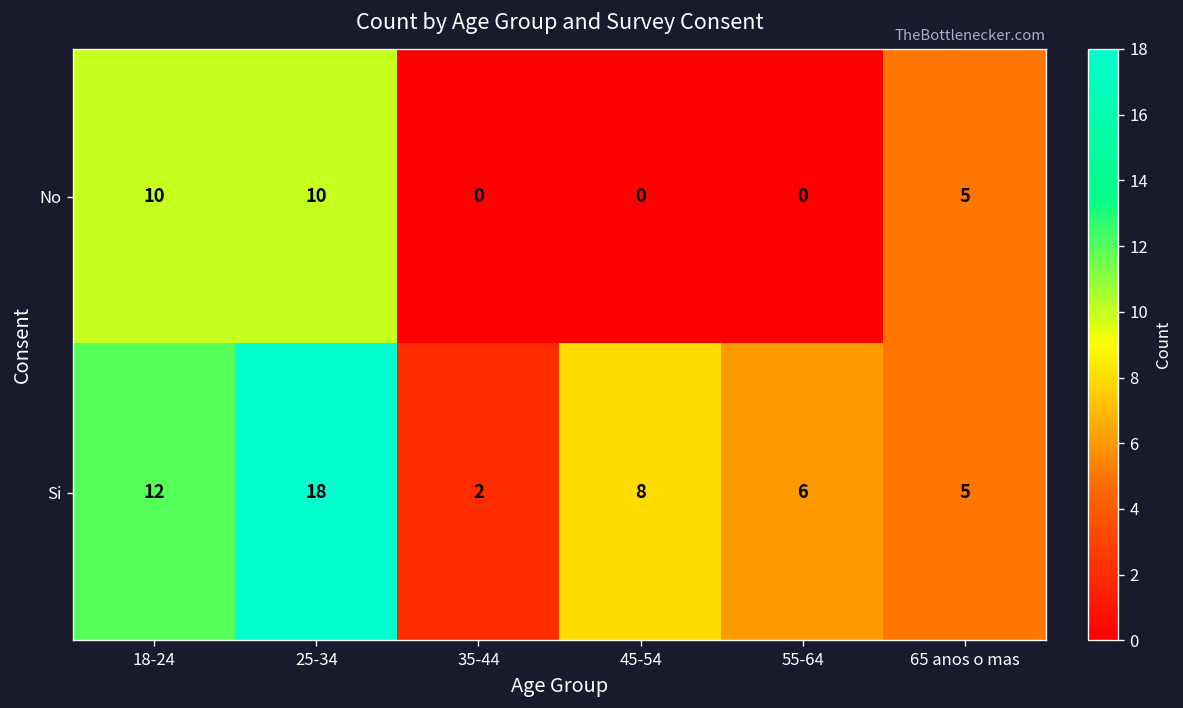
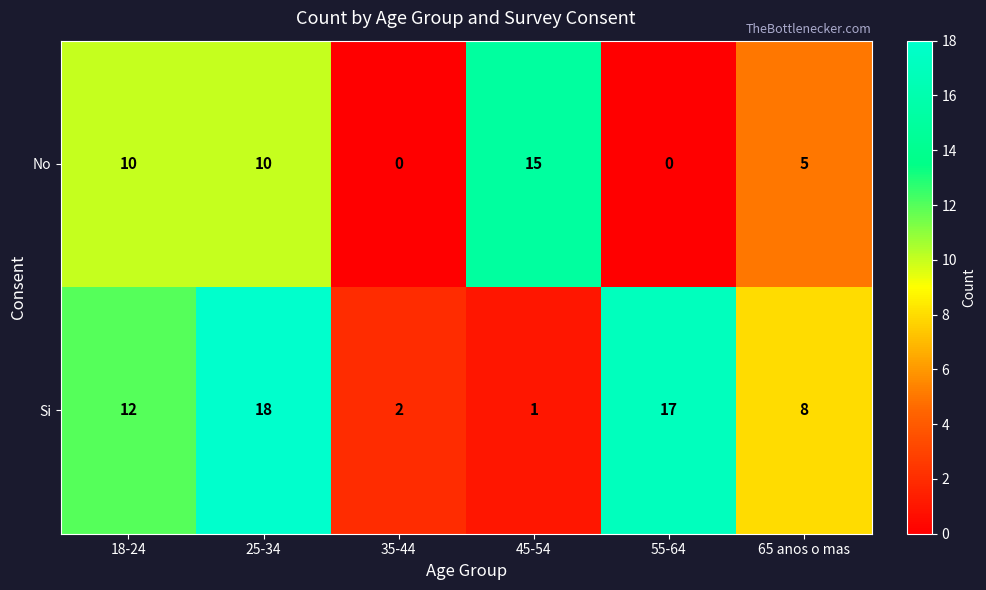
  {
    "No": {
      "18-24": 10,
      "25-34": 10,
      "35-44": 0,
-     "45-54": 0,
+     "45-54": 15,
      "55-64": 0,
      "65 anos o mas": 5
    },
    "Si": {
      "18-24": 12,
      "25-34": 18,
      "35-44": 2,
-     "45-54": 8,
-     "55-64": 6,
-     "65 anos o mas": 5
+     "45-54": 1,
+     "55-64": 17,
+     "65 anos o mas": 8
    }
  }
